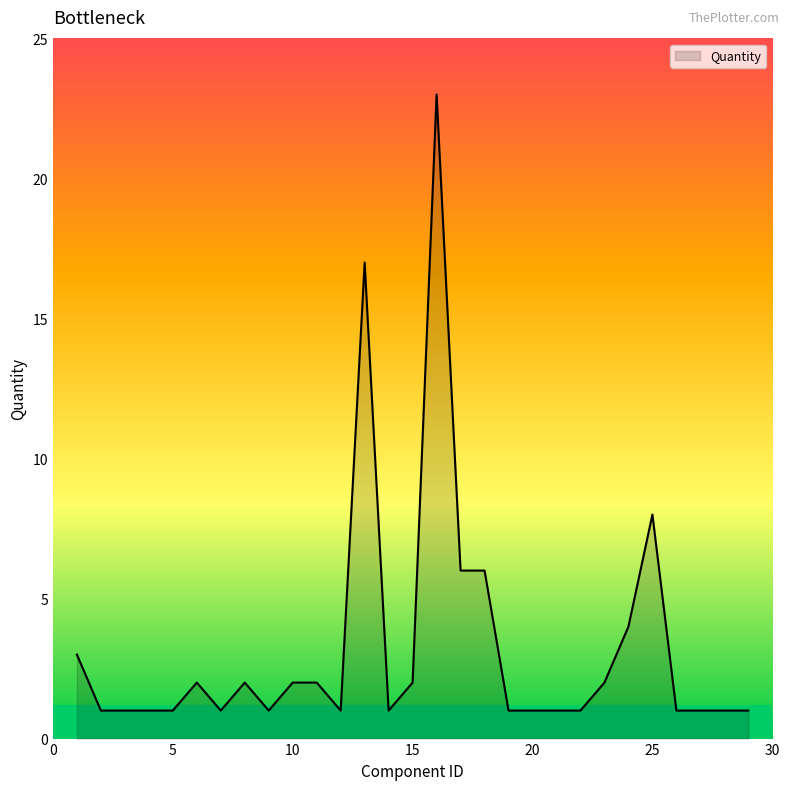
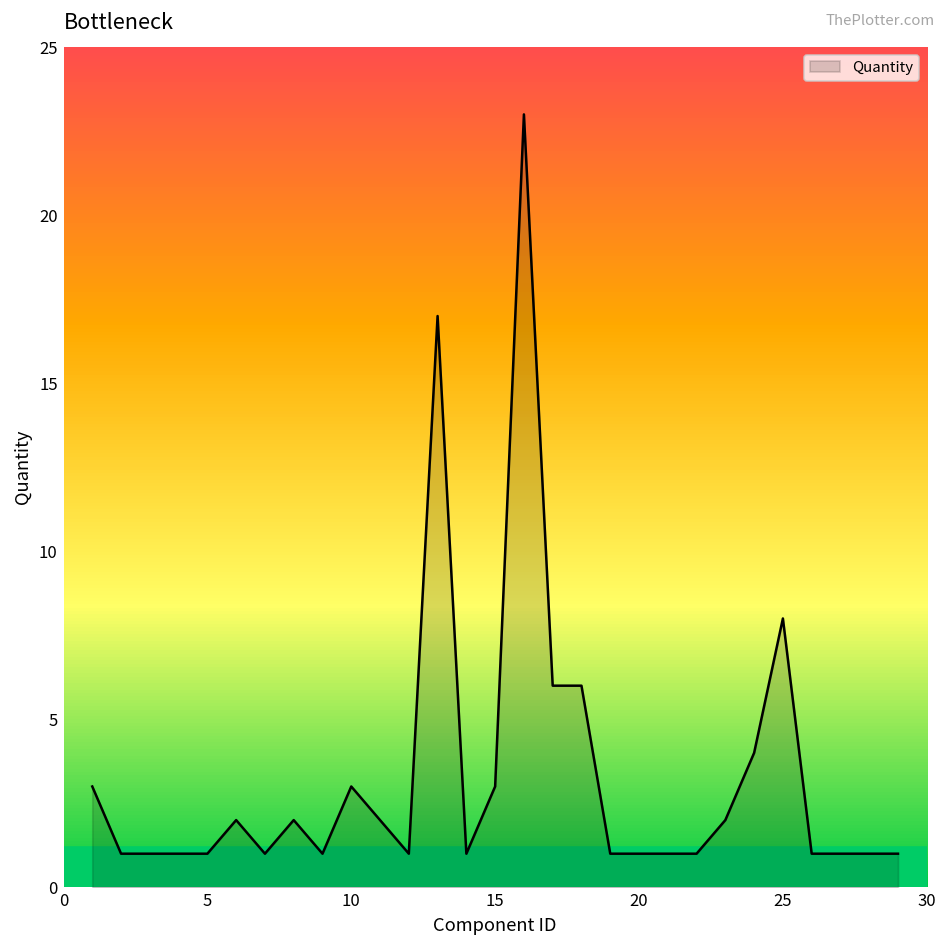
  {
-   "10": 2,
-   "15": 2,
+   "10": 3,
+   "15": 3,
    "25": 8
  }
